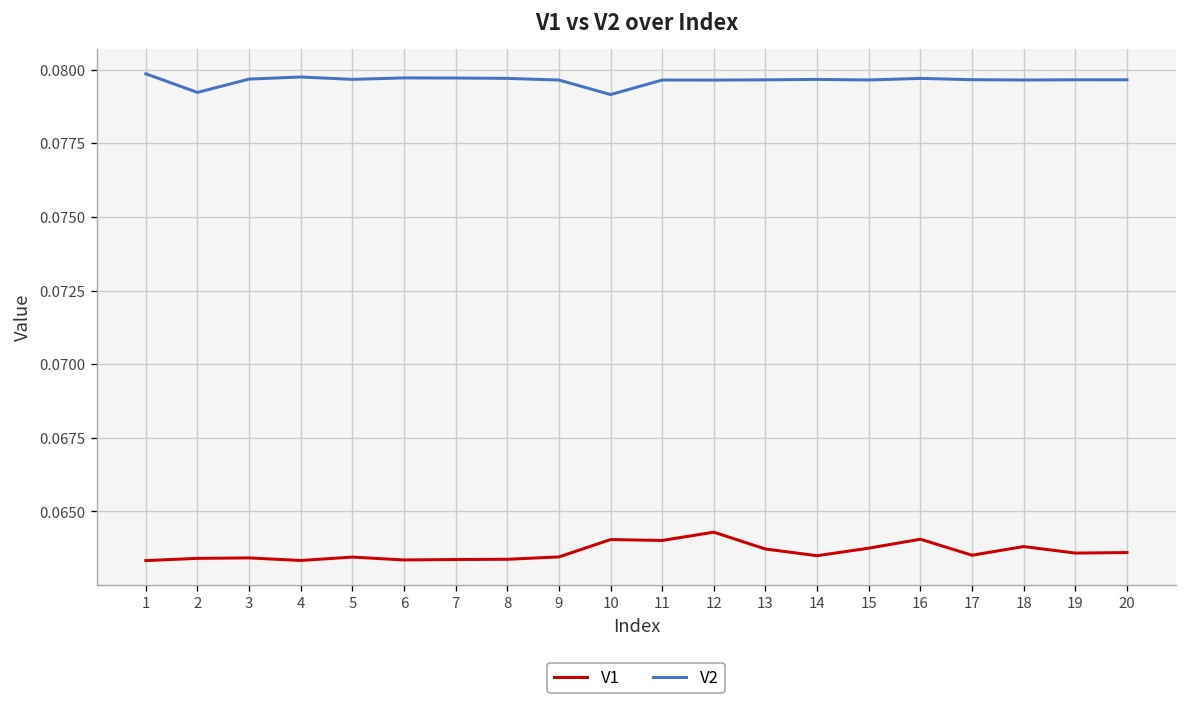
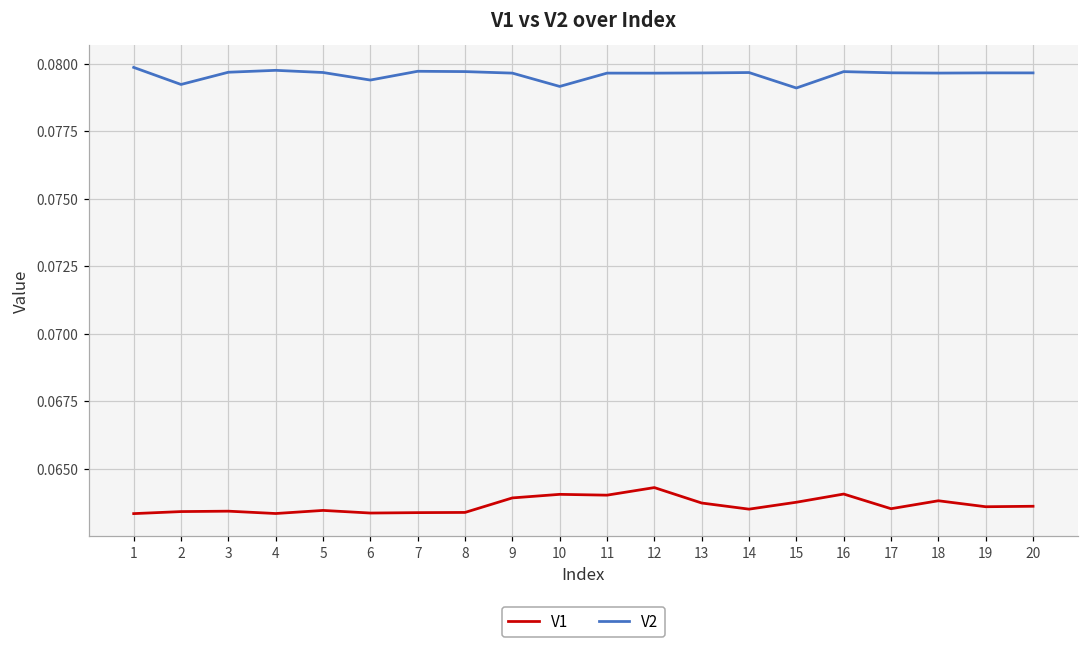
  {
    "V1": {
      "1": 0.0633,
      "2": 0.0634,
      "3": 0.0634,
      "4": 0.0633,
      "5": 0.0635,
      "6": 0.0634,
      "7": 0.0634,
      "8": 0.0634,
-     "9": 0.0635,
+     "9": 0.0639,
      "10": 0.0640,
      "11": 0.0640,
      "12": 0.0643,
      "13": 0.0637,
      "14": 0.0635,
      "15": 0.0638,
      "16": 0.0641,
      "17": 0.0635,
      "18": 0.0638,
      "19": 0.0636,
      "20": 0.0636
    },
    "V2": {
      "1": 0.0799,
      "2": 0.0792,
      "3": 0.0797,
      "4": 0.0797,
      "5": 0.0797,
-     "6": 0.0797,
+     "6": 0.0794,
      "7": 0.0797,
      "8": 0.0797,
      "9": 0.0796,
      "10": 0.0792,
      "11": 0.0796,
      "12": 0.0796,
      "13": 0.0797,
      "14": 0.0797,
-     "15": 0.0796,
+     "15": 0.0791,
      "16": 0.0797,
      "17": 0.0797,
      "18": 0.0796,
      "19": 0.0797,
      "20": 0.0797
    }
  }
